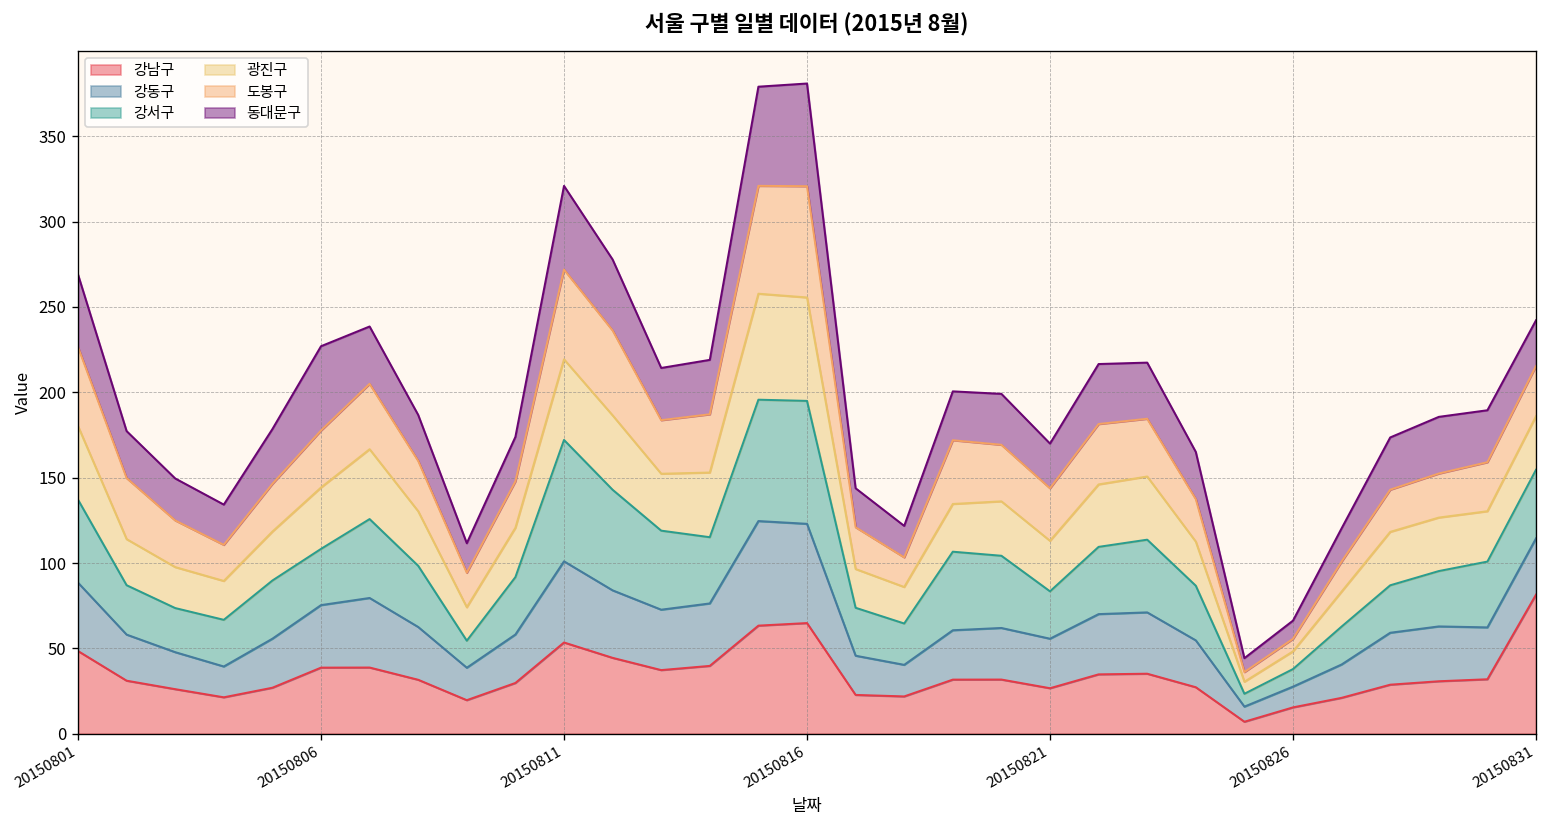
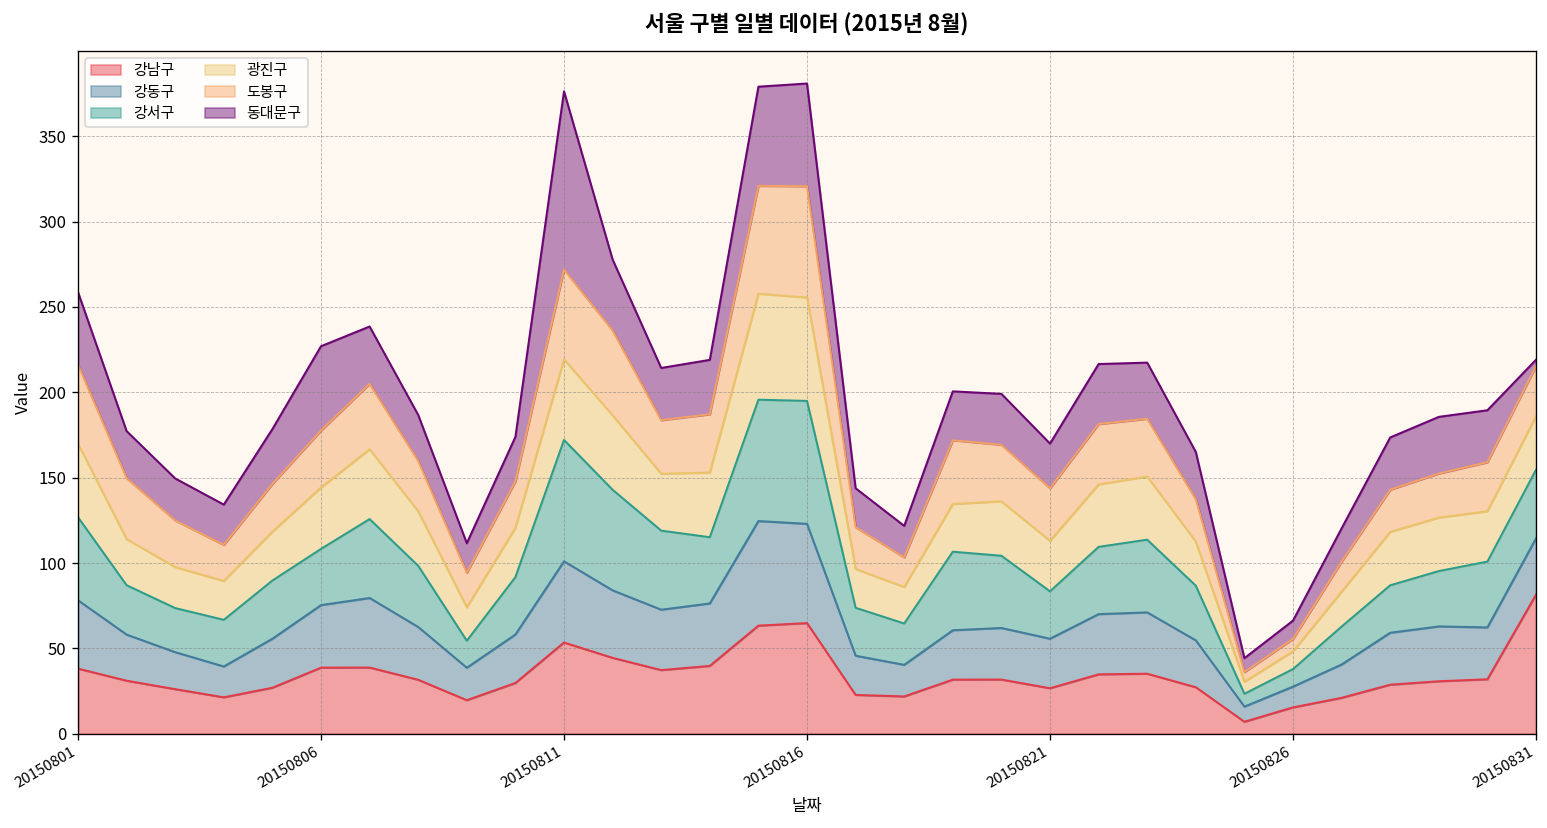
  {
    "강남구": {
-     "20150801": 48,
+     "20150801": 38,
      "20150806": 39,
      "20150811": 53,
      "20150816": 65,
      "20150821": 27,
      "20150826": 15,
      "20150831": 81
    },
    "동대문구": {
      "20150801": 42,
      "20150806": 49,
-     "20150811": 49,
+     "20150811": 104,
      "20150816": 60,
      "20150821": 26,
      "20150826": 11,
-     "20150831": 27
+     "20150831": 4
    }
  }
